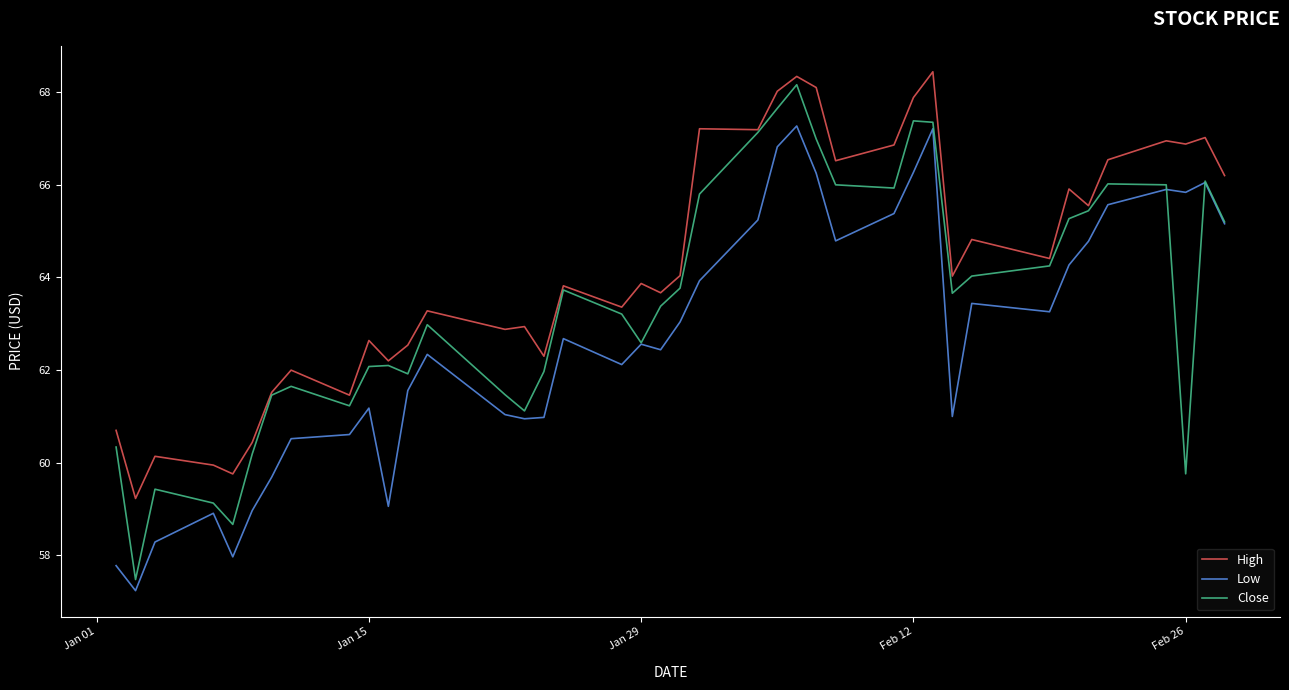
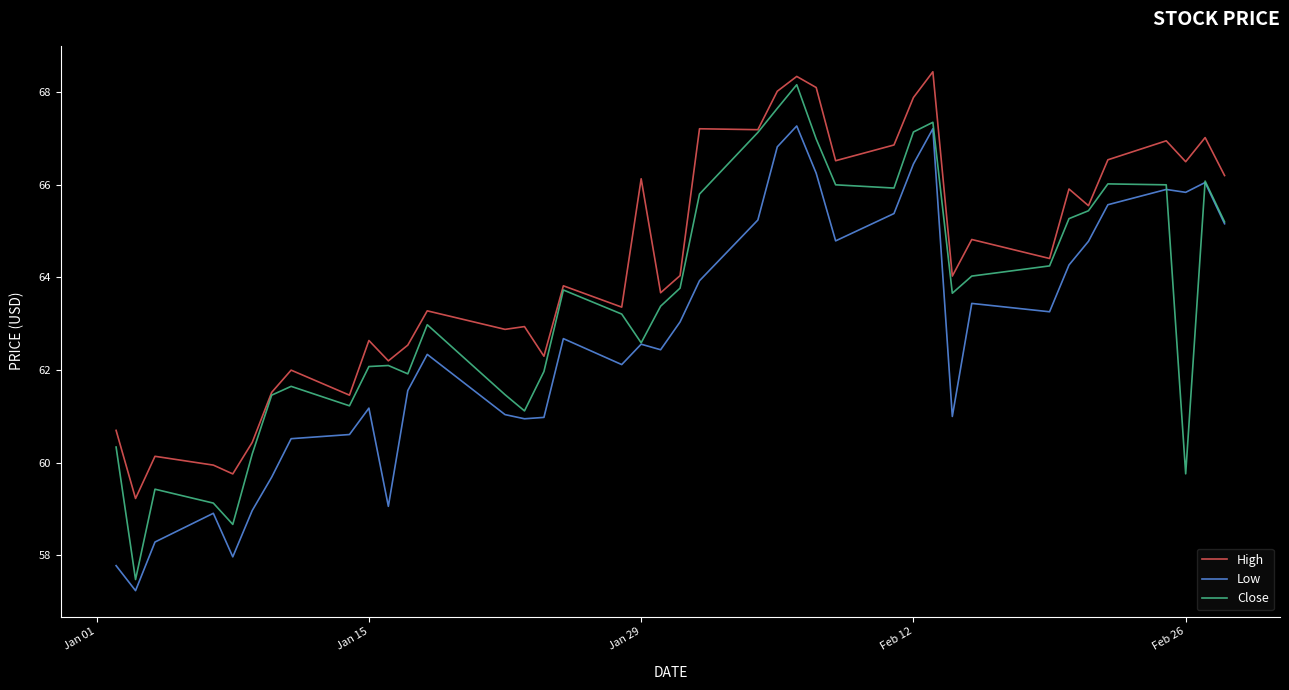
  {
    "High": {
      "Jan 15": 62.6,
-     "Jan 29": 63.9,
+     "Jan 29": 66.1,
      "Feb 12": 67.9,
-     "Feb 26": 66.9
+     "Feb 26": 66.5
    },
    "Low": {
      "Jan 15": 61.2,
-     "Feb 12": 66.3,
+     "Feb 12": 66.4,
      "Feb 26": 65.8
    },
    "Close": {
      "Jan 15": 62.1,
-     "Feb 12": 67.4,
+     "Feb 12": 67.1,
      "Feb 26": 59.8
    }
  }
